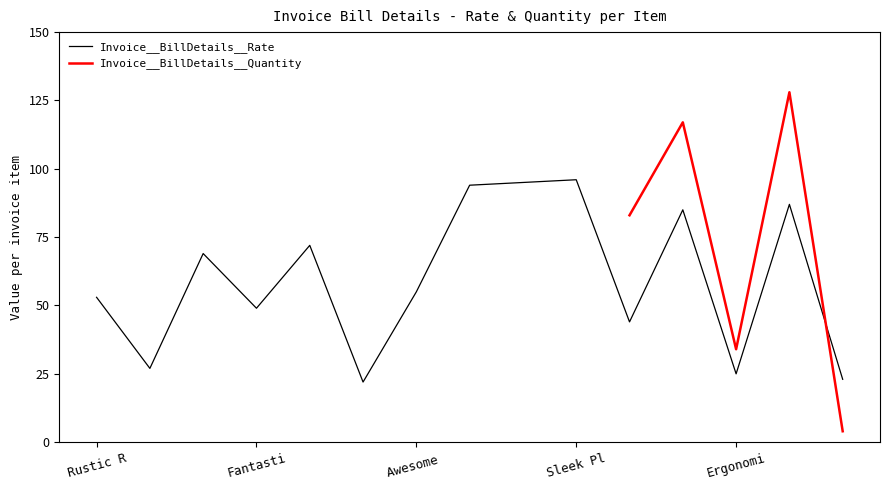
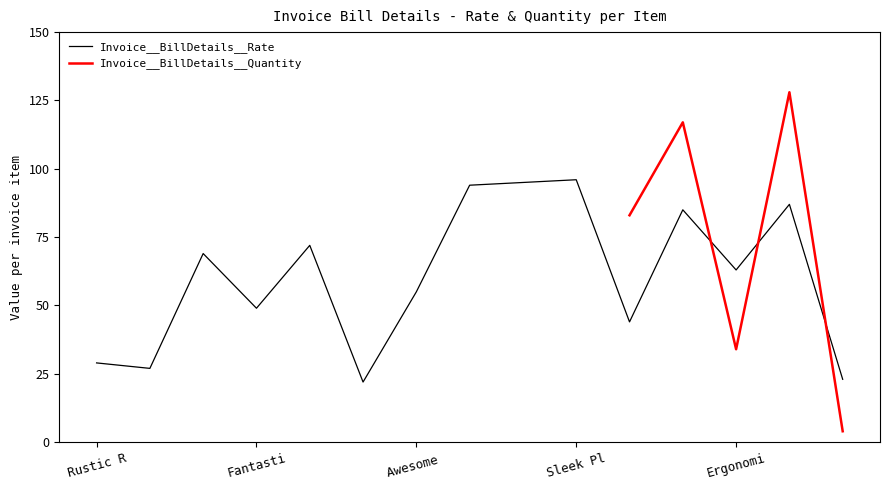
  {
    "Invoice__BillDetails__Rate": {
-     "Rustic R": 53,
+     "Rustic R": 29,
      "Fantasti": 49,
      "Awesome": 55,
      "Sleek Pl": 96,
-     "Ergonomi": 25
+     "Ergonomi": 63
    },
    "Invoice__BillDetails__Quantity": {
      "Ergonomi": 34
    }
  }
